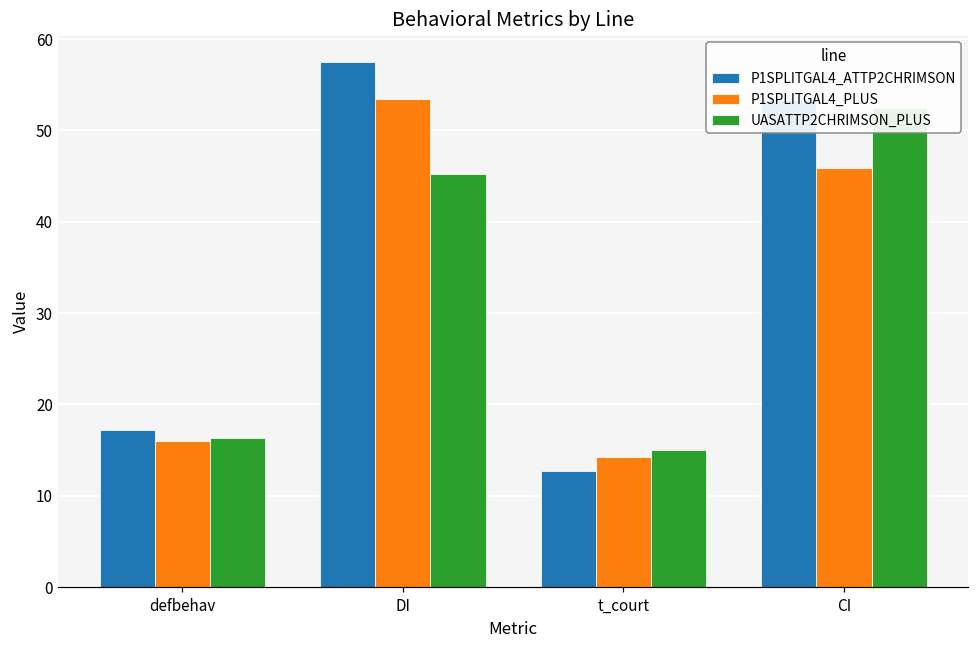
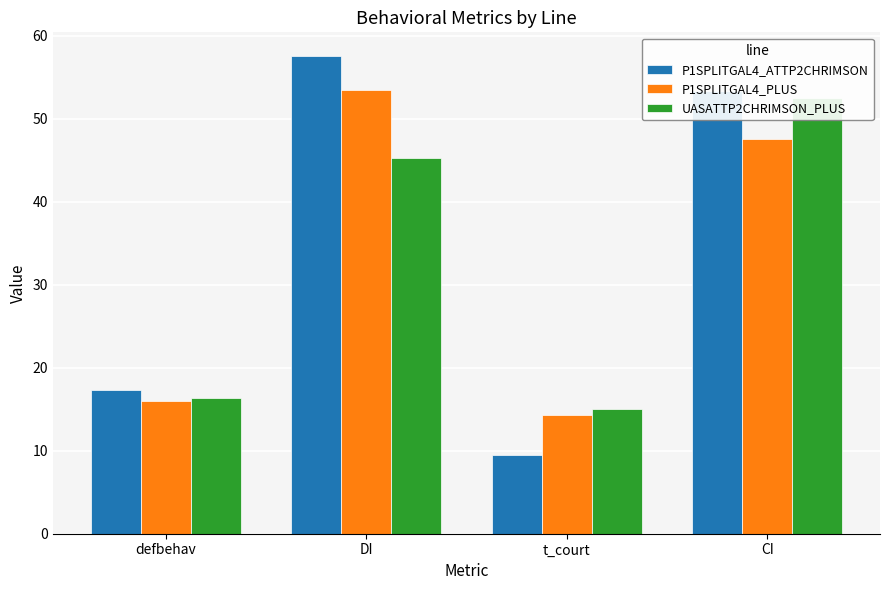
  {
    "P1SPLITGAL4_ATTP2CHRIMSON": {
      "defbehav": 17,
      "DI": 58,
-     "t_court": 13
+     "t_court": 10
    },
    "P1SPLITGAL4_PLUS": {
      "defbehav": 16,
      "DI": 53,
      "t_court": 14,
-     "CI": 46
+     "CI": 48
    },
    "UASATTP2CHRIMSON_PLUS": {
      "defbehav": 16,
      "DI": 45,
      "t_court": 15
    }
  }
